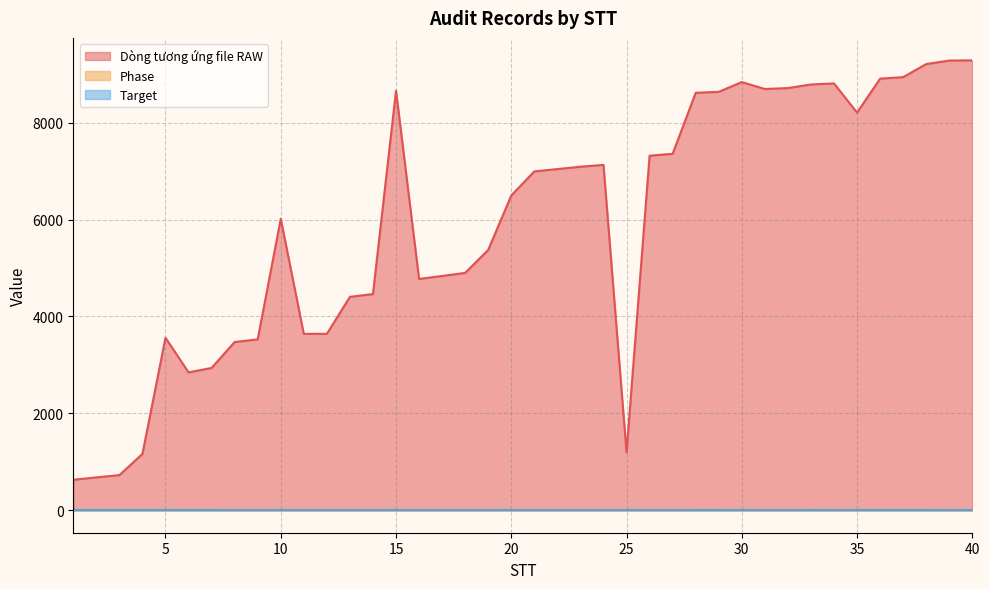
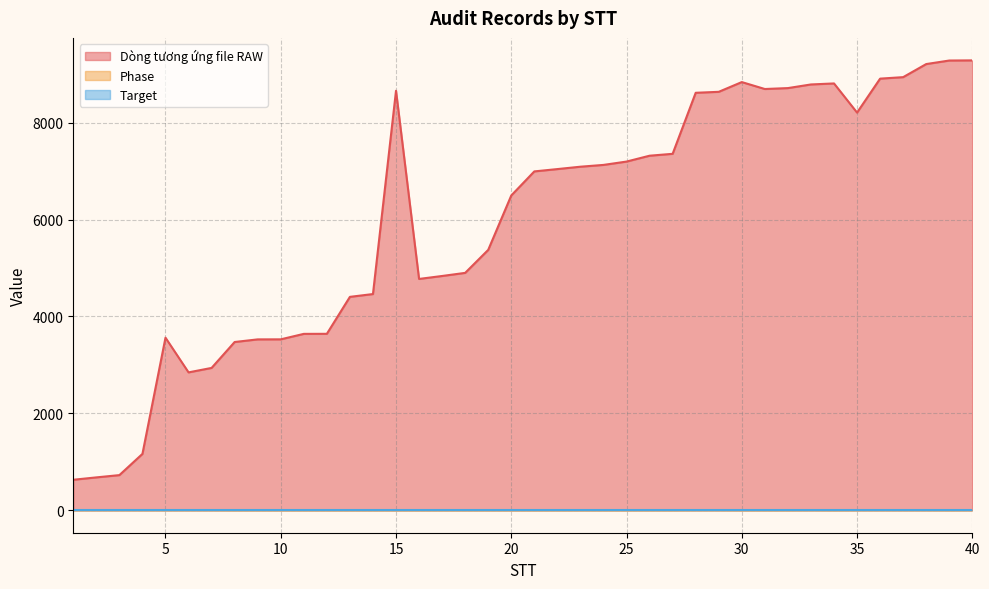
  {
    "Dòng tương ứng file RAW": {
      "5": 3600,
-     "10": 6000,
+     "10": 3500,
      "15": 8700,
      "20": 6500,
-     "25": 1200,
+     "25": 7200,
      "30": 8800,
      "35": 8200,
      "40": 9300
    },
    "Target": {
      "5": 0,
      "10": 0,
      "15": 0,
      "20": 0,
      "25": 0,
      "30": 0,
      "35": 0,
      "40": 0
    }
  }
